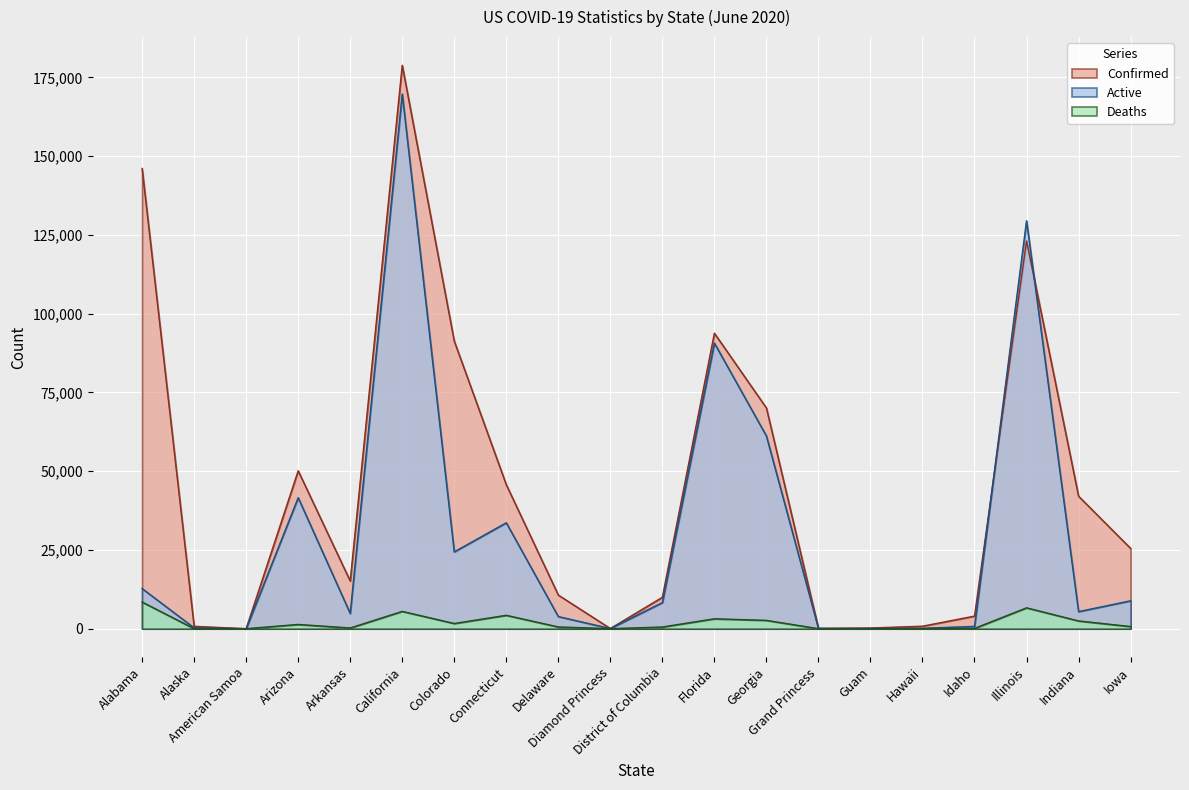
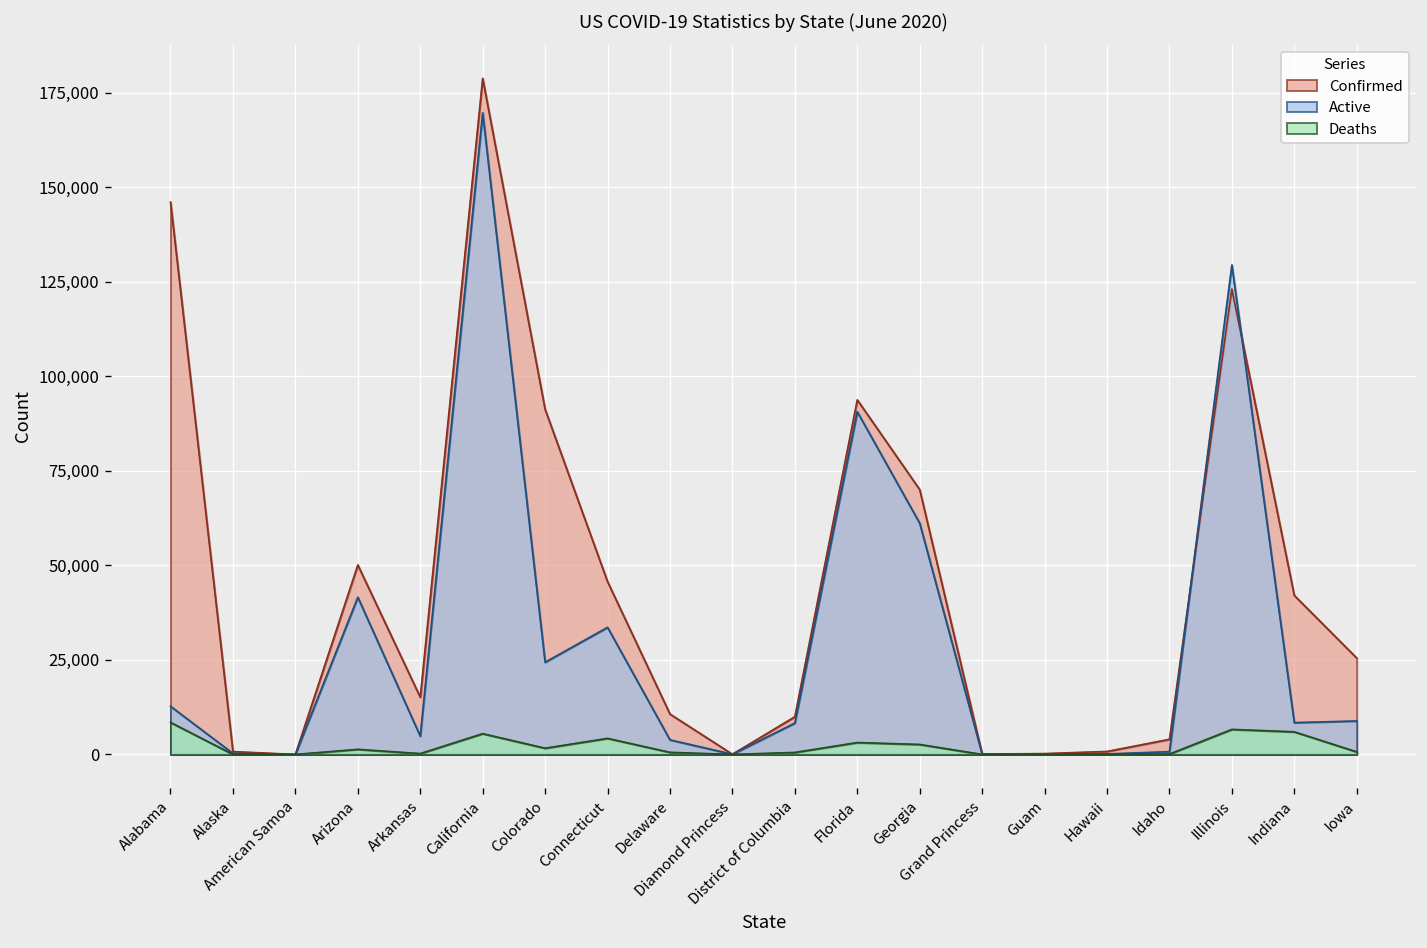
  {
    "Confirmed": {
      "Alabama": "146,000",
      "Arizona": "50,000",
      "Arkansas": "15,000",
      "California": "179,000",
      "Colorado": "91,000",
      "Connecticut": "46,000",
      "Delaware": "11,000",
      "District of Columbia": "10,000",
      "Florida": "94,000",
      "Georgia": "70,000",
      "Idaho": "4,000",
      "Illinois": "123,000",
      "Indiana": "42,000",
      "Iowa": "25,000"
    },
    "Active": {
      "Alabama": "13,000",
      "Arizona": "42,000",
      "Arkansas": "5,000",
      "California": "170,000",
      "Colorado": "24,000",
      "Connecticut": "34,000",
      "Delaware": "4,000",
      "District of Columbia": "8,000",
      "Florida": "91,000",
      "Georgia": "61,000",
      "Illinois": "129,000",
-     "Indiana": "5,000",
+     "Indiana": "8,000",
      "Iowa": "9,000"
    },
    "Deaths": {
      "Alabama": "8,000",
      "Arizona": "1,000",
      "Arkansas": "0",
      "California": "5,000",
      "Colorado": "2,000",
      "Connecticut": "4,000",
      "Delaware": "1,000",
      "District of Columbia": "1,000",
      "Florida": "3,000",
      "Georgia": "3,000",
      "Illinois": "7,000",
-     "Indiana": "2,000",
+     "Indiana": "6,000",
      "Iowa": "1,000"
    }
  }
